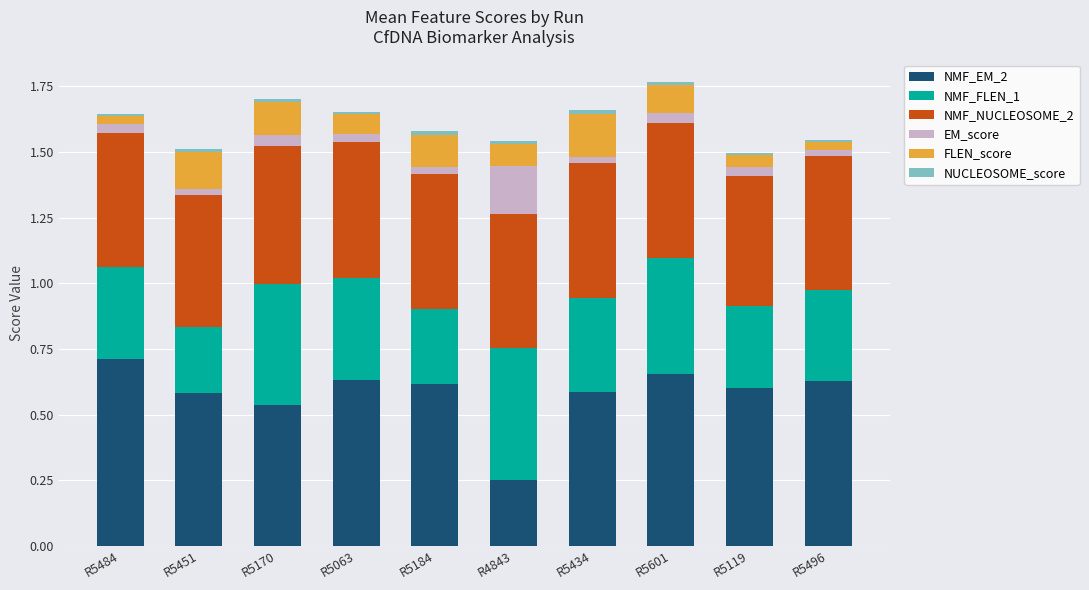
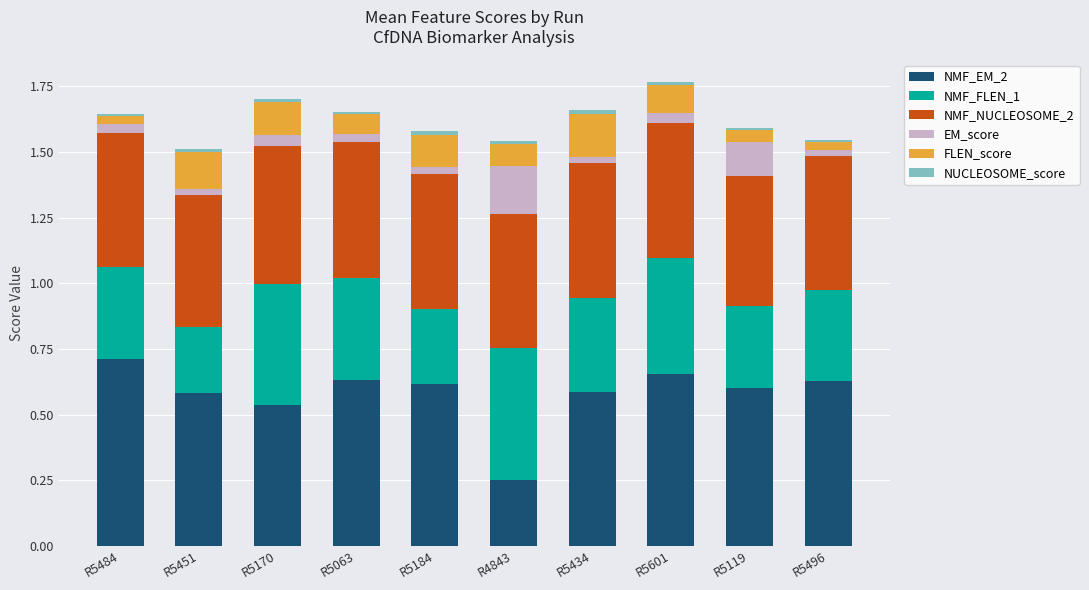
  {
    "NMF_EM_2": {
      "R5484": 0.71,
      "R5451": 0.58,
      "R5170": 0.54,
      "R5063": 0.63,
      "R5184": 0.61,
      "R4843": 0.25,
      "R5434": 0.59,
      "R5601": 0.66,
      "R5119": 0.60,
      "R5496": 0.63
    },
    "NMF_FLEN_1": {
      "R5484": 0.35,
      "R5451": 0.25,
      "R5170": 0.46,
      "R5063": 0.39,
      "R5184": 0.29,
      "R4843": 0.50,
      "R5434": 0.36,
      "R5601": 0.44,
      "R5119": 0.31,
      "R5496": 0.35
    },
    "NMF_NUCLEOSOME_2": {
      "R5484": 0.51,
      "R5451": 0.50,
      "R5170": 0.52,
      "R5063": 0.52,
      "R5184": 0.51,
      "R4843": 0.51,
      "R5434": 0.51,
      "R5601": 0.51,
      "R5119": 0.50,
      "R5496": 0.51
    },
    "EM_score": {
      "R5484": 0.03,
      "R5451": 0.02,
      "R5170": 0.04,
      "R5063": 0.03,
      "R5184": 0.03,
      "R4843": 0.18,
      "R5434": 0.02,
      "R5601": 0.04,
-     "R5119": 0.03,
+     "R5119": 0.13,
      "R5496": 0.02
    },
    "FLEN_score": {
      "R5484": 0.03,
      "R5451": 0.14,
      "R5170": 0.13,
      "R5063": 0.08,
      "R5184": 0.12,
      "R4843": 0.08,
      "R5434": 0.16,
      "R5601": 0.11,
      "R5119": 0.05,
      "R5496": 0.03
    },
    "NUCLEOSOME_score": {
      "R5451": 0.01,
      "R5170": 0.01,
      "R5184": 0.01,
      "R4843": 0.01,
      "R5434": 0.02
    }
  }
